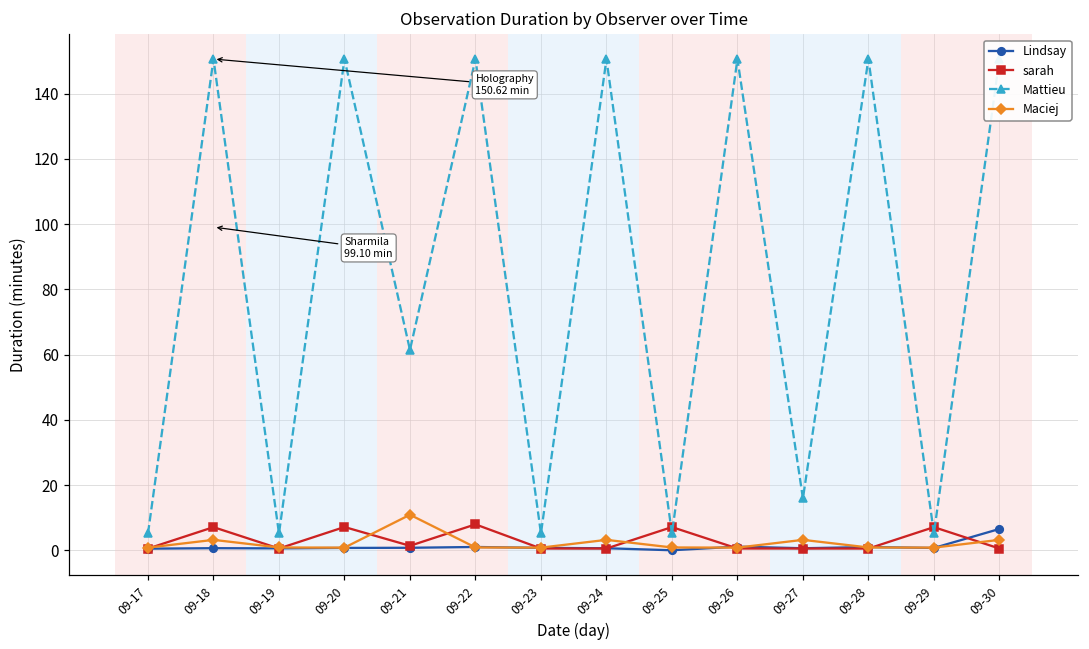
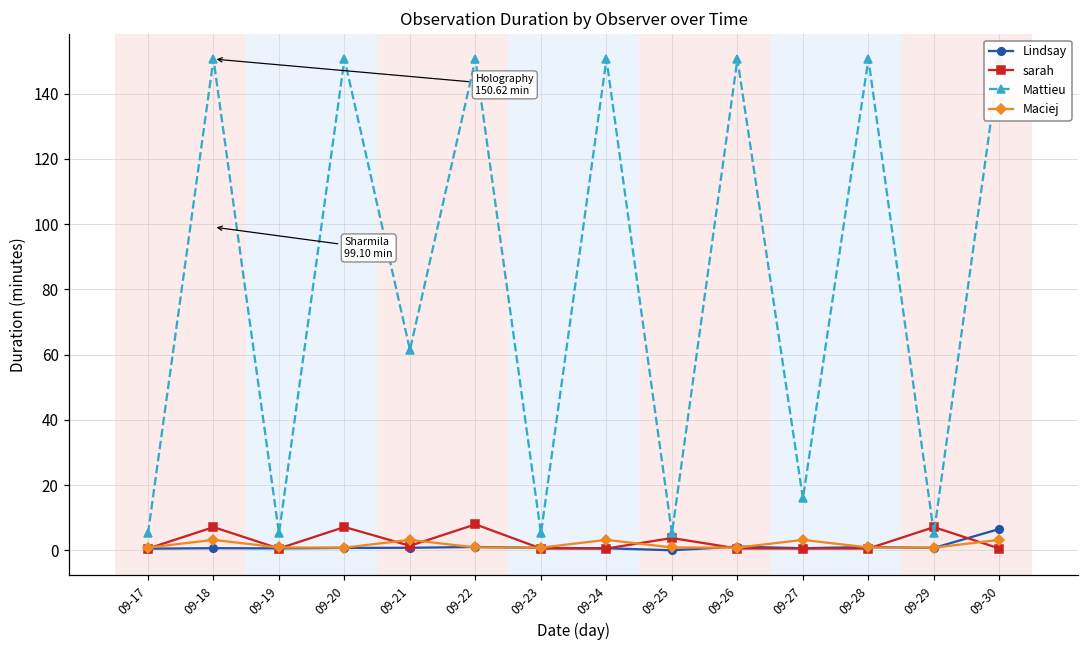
  {
    "Lindsay": {
      "09-18": 1,
      "09-30": 7
    },
    "sarah": {
      "09-18": 7,
      "09-20": 7,
      "09-22": 8,
-     "09-25": 7,
+     "09-25": 4,
      "09-29": 7,
      "09-30": 1
    },
    "Mattieu": {
      "09-17": 5,
      "09-18": 151,
      "09-19": 5,
      "09-21": 61,
      "09-23": 5,
      "09-24": 151,
      "09-25": 5,
      "09-26": 151,
      "09-27": 16,
      "09-28": 151,
      "09-29": 5
    },
    "Maciej": {
      "09-18": 3,
-     "09-21": 11,
+     "09-21": 3,
      "09-24": 3,
      "09-27": 3,
      "09-30": 3
    }
  }
